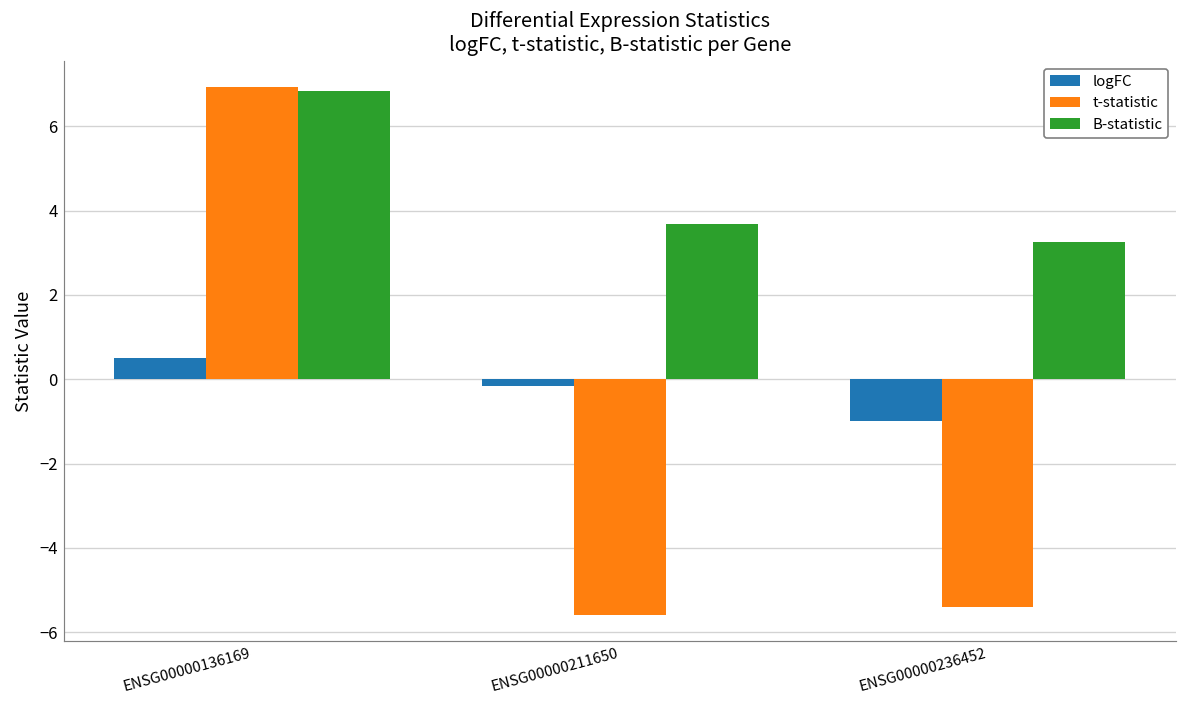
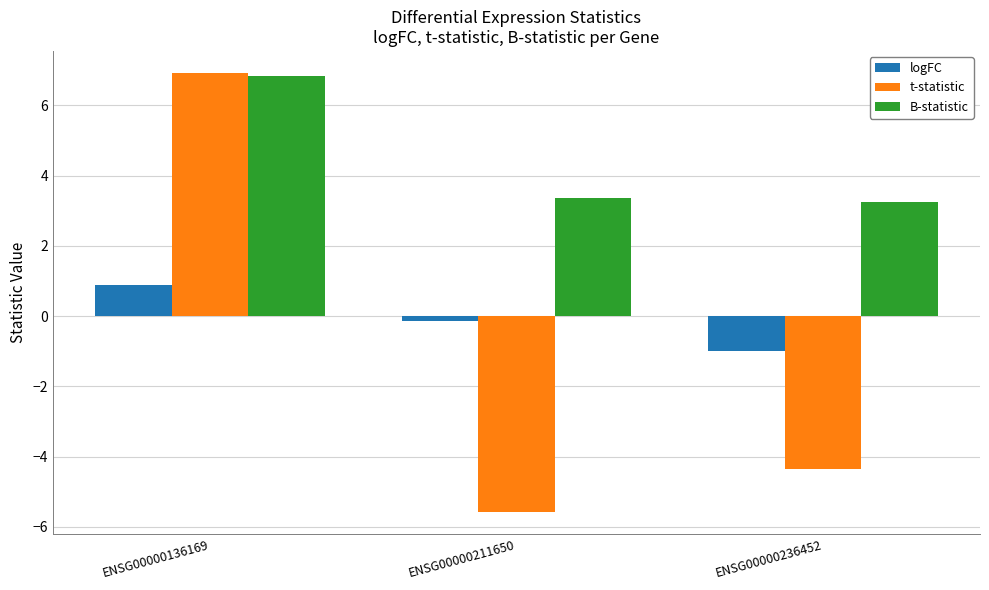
  {
    "logFC": {
-     "ENSG00000136169": 0.5,
+     "ENSG00000136169": 0.9,
      "ENSG00000211650": -0.2,
      "ENSG00000236452": -1.0
    },
    "t-statistic": {
      "ENSG00000136169": 6.9,
      "ENSG00000211650": -5.6,
-     "ENSG00000236452": -5.4
+     "ENSG00000236452": -4.4
    },
    "B-statistic": {
      "ENSG00000136169": 6.8,
-     "ENSG00000211650": 3.7,
+     "ENSG00000211650": 3.4,
      "ENSG00000236452": 3.3
    }
  }
